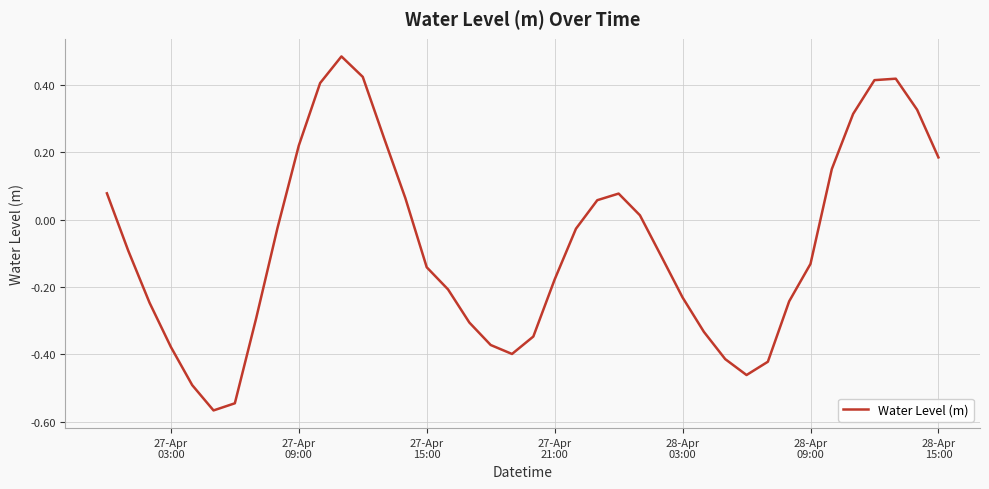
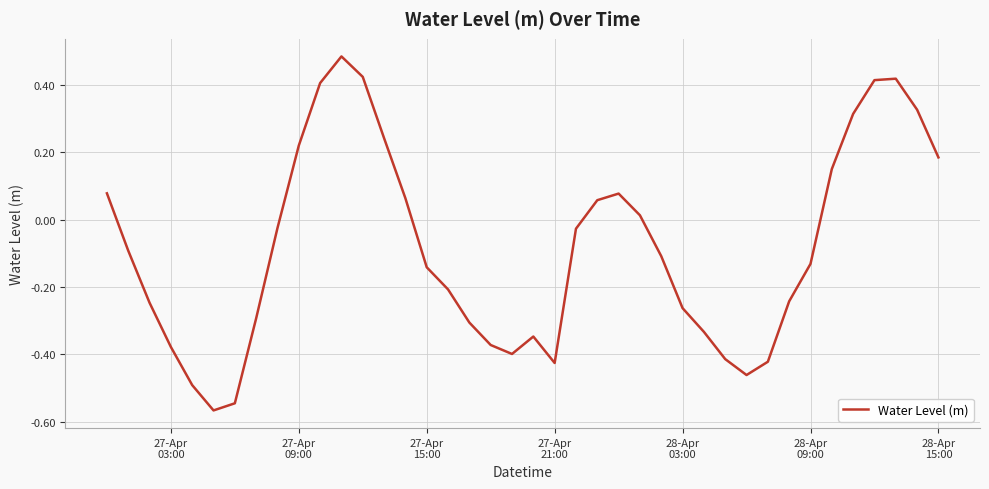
  {
    "27-Apr 03:00": -0.38,
    "27-Apr 09:00": 0.22,
    "27-Apr 15:00": -0.14,
-   "27-Apr 21:00": -0.18,
-   "28-Apr 03:00": -0.23,
+   "27-Apr 21:00": -0.43,
+   "28-Apr 03:00": -0.26,
    "28-Apr 09:00": -0.13,
    "28-Apr 15:00": 0.18
  }
